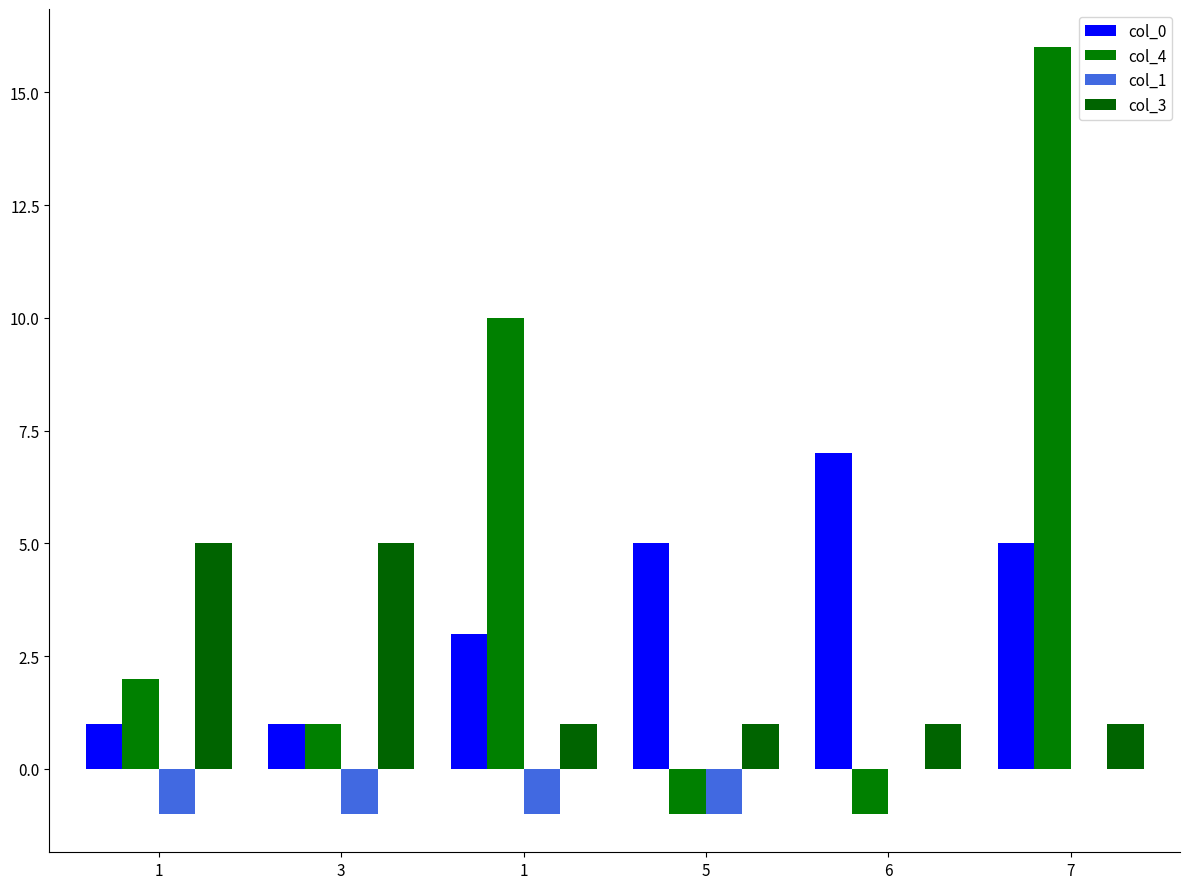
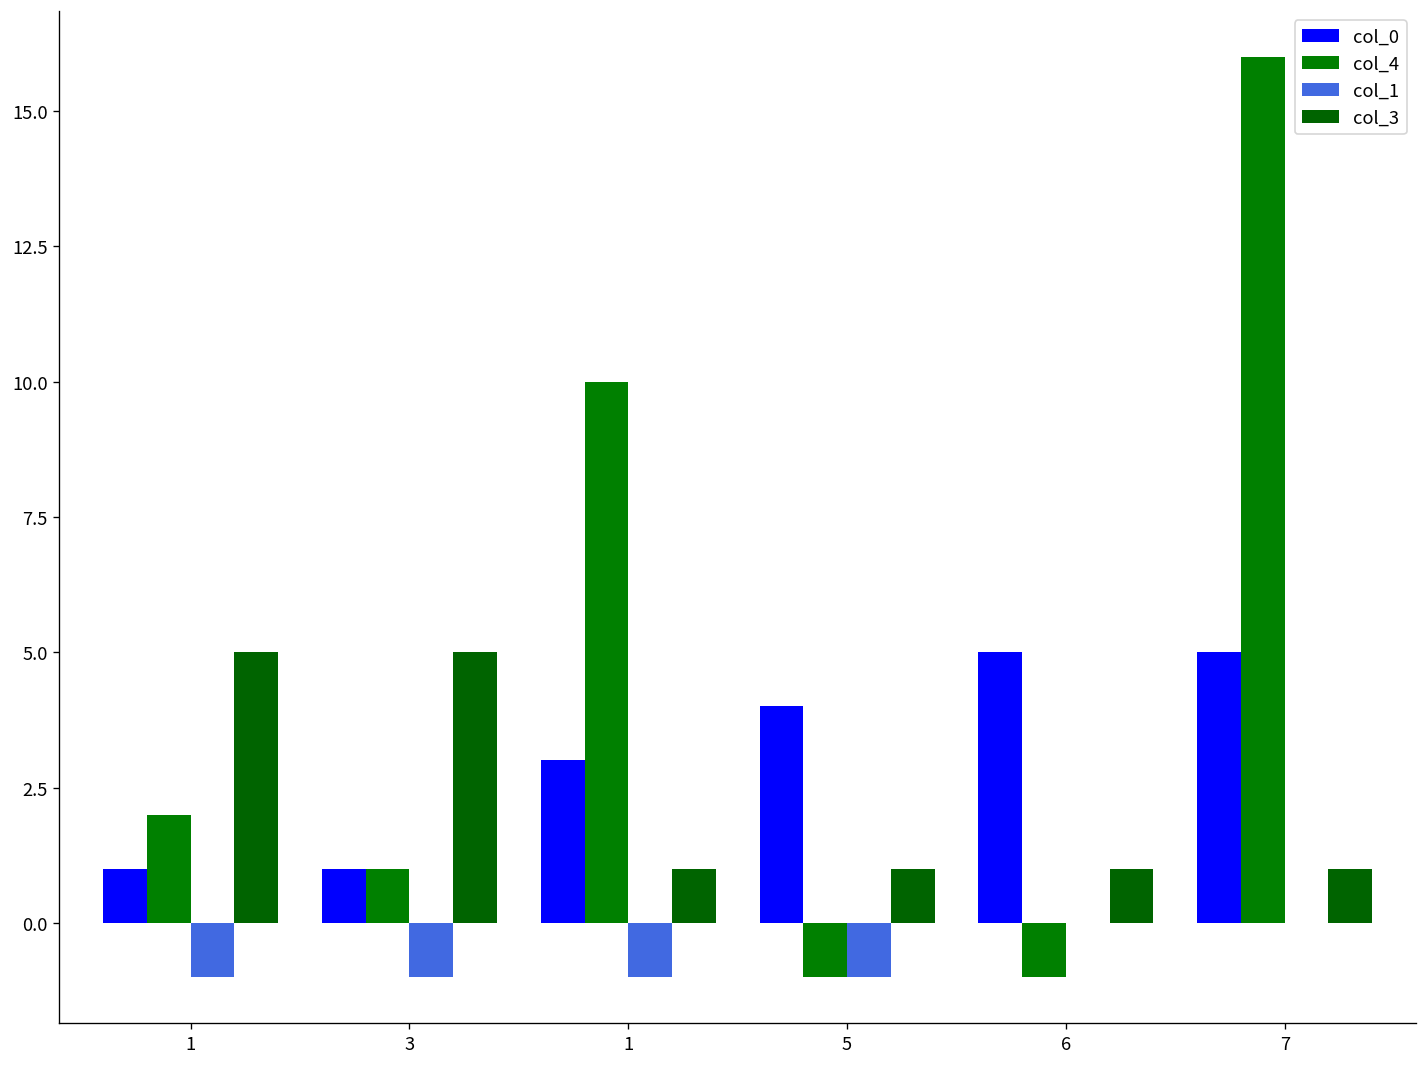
  {
    "col_0": {
      "3": 1,
-     "5": 5,
-     "6": 7,
+     "5": 4,
+     "6": 5,
      "7": 5
    },
    "col_1": {
      "3": -1,
      "5": -1,
      "6": 0,
      "7": 0
    }
  }
